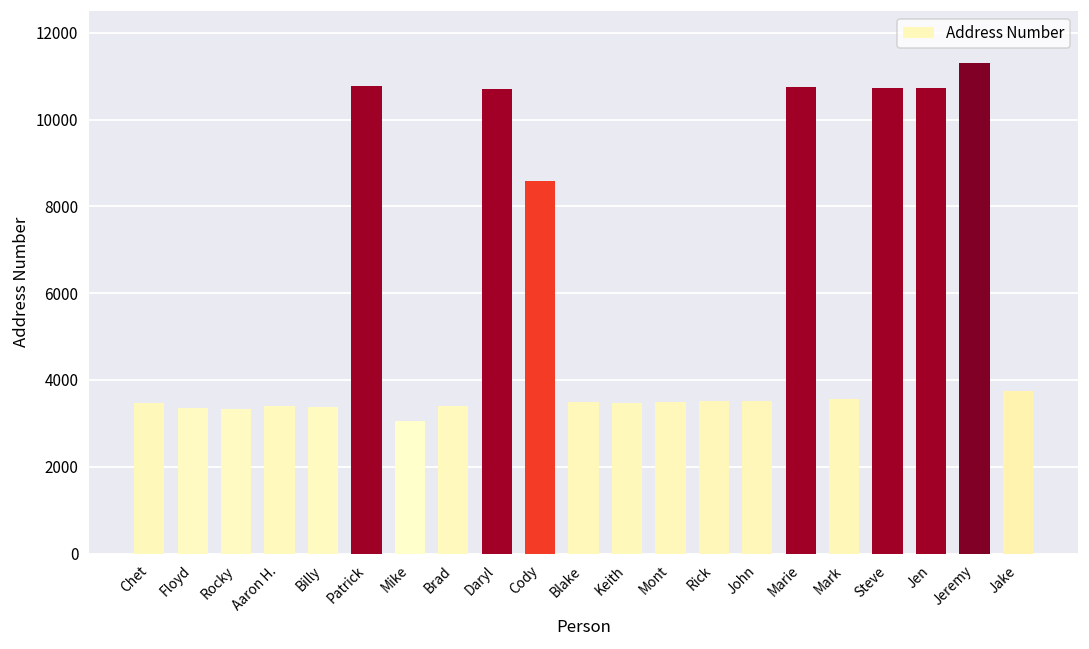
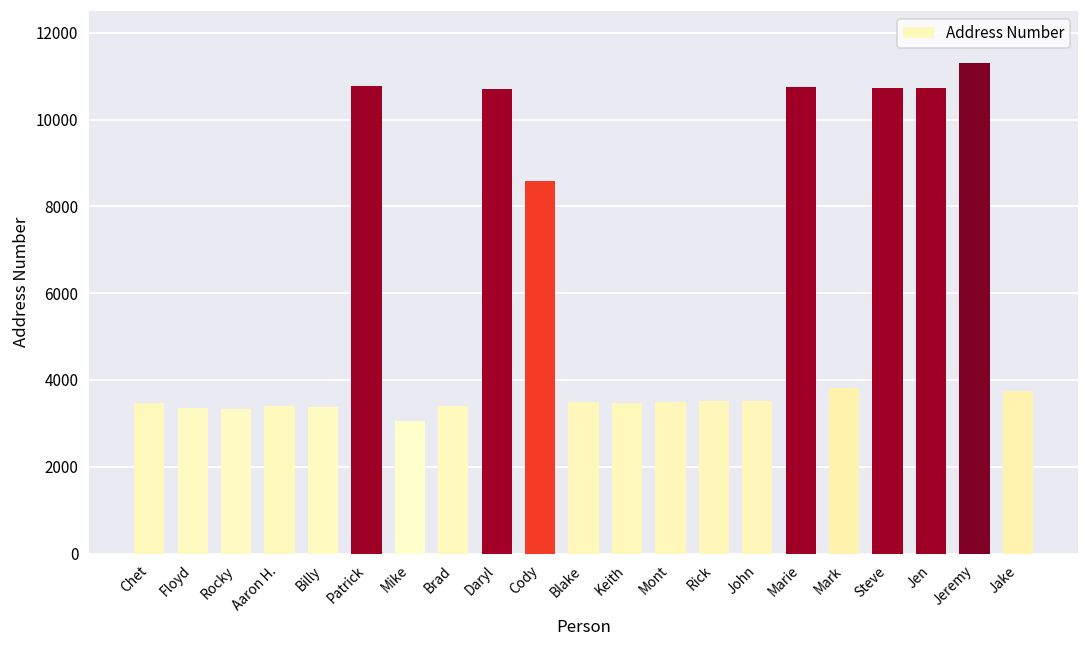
  {
    "Chet": 3500,
    "Floyd": 3300,
    "Rocky": 3300,
    "Aaron H.": 3400,
    "Billy": 3400,
    "Patrick": 10800,
    "Mike": 3100,
    "Brad": 3400,
    "Daryl": 10700,
    "Cody": 8600,
    "Blake": 3500,
    "Keith": 3500,
    "Mont": 3500,
    "Rick": 3500,
    "John": 3500,
    "Marie": 10700,
-   "Mark": 3600,
+   "Mark": 3800,
    "Steve": 10700,
    "Jen": 10700,
    "Jeremy": 11300,
    "Jake": 3800
  }
